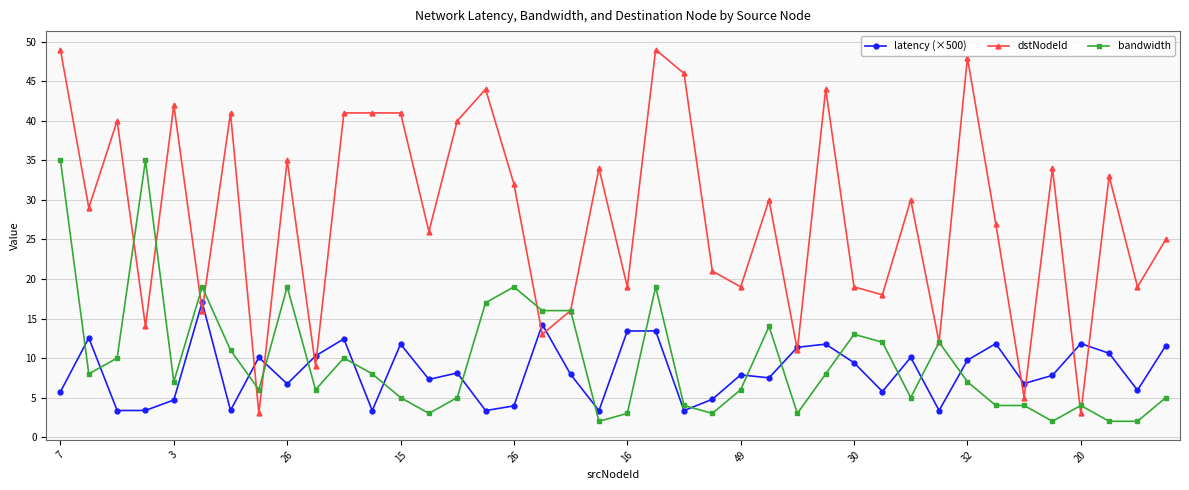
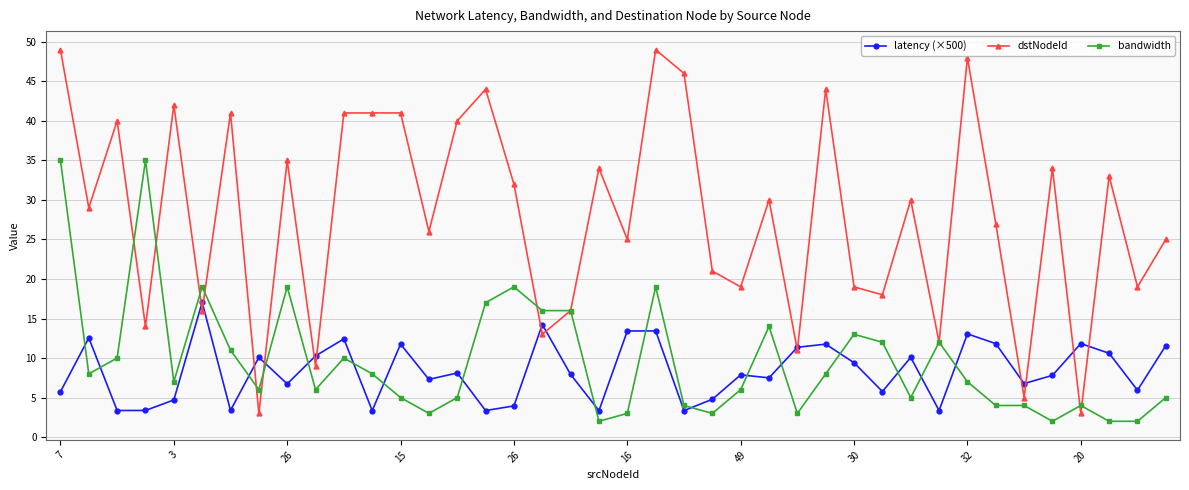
  {
    "latency (×500)": {
      "16": 13,
      "49": 8,
-     "32": 10,
+     "32": 13,
      "20": 12
    },
    "dstNodeId": {
-     "16": 19,
+     "16": 25,
      "49": 19,
      "32": 48,
      "20": 3
    },
    "bandwidth": {
      "16": 3,
      "49": 6,
      "32": 7,
      "20": 4
    }
  }
